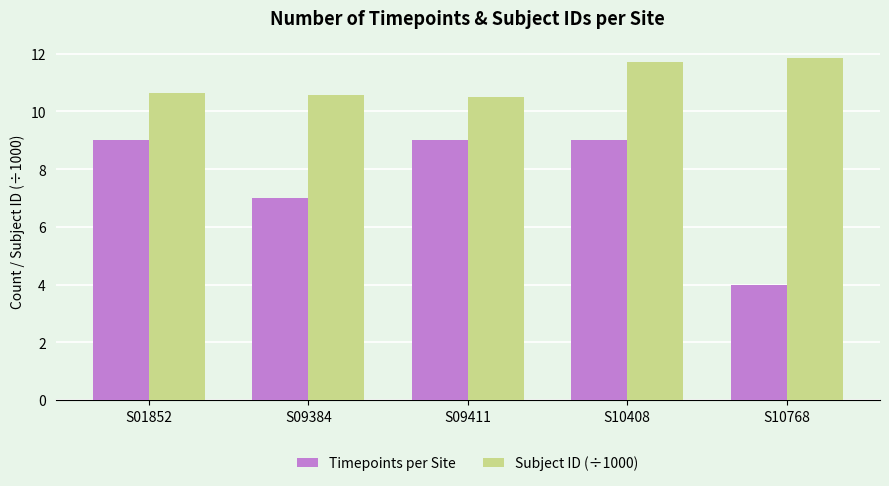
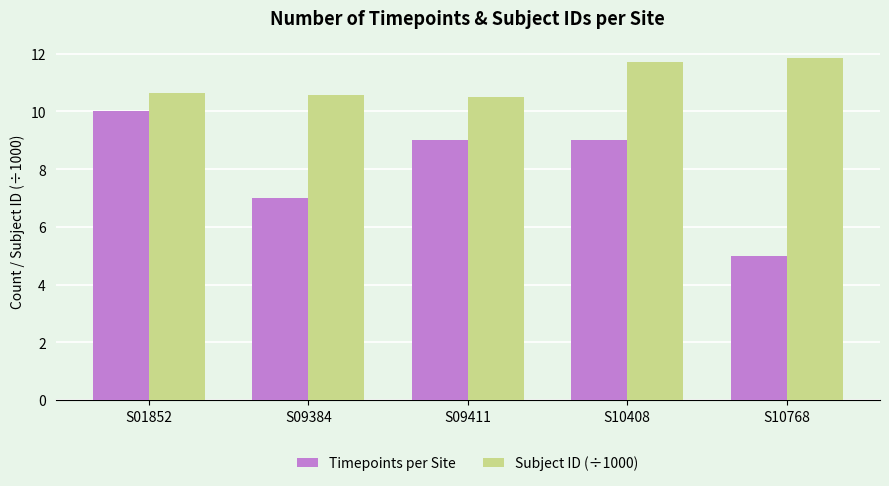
  {
    "Timepoints per Site": {
-     "S01852": 9,
+     "S01852": 10,
      "S09384": 7,
      "S09411": 9,
      "S10408": 9,
-     "S10768": 4
+     "S10768": 5
    },
    "Subject ID (÷1000)": {
      "S01852": 10.7,
      "S09384": 10.6,
      "S09411": 10.5,
      "S10408": 11.7,
      "S10768": 11.9
    }
  }
